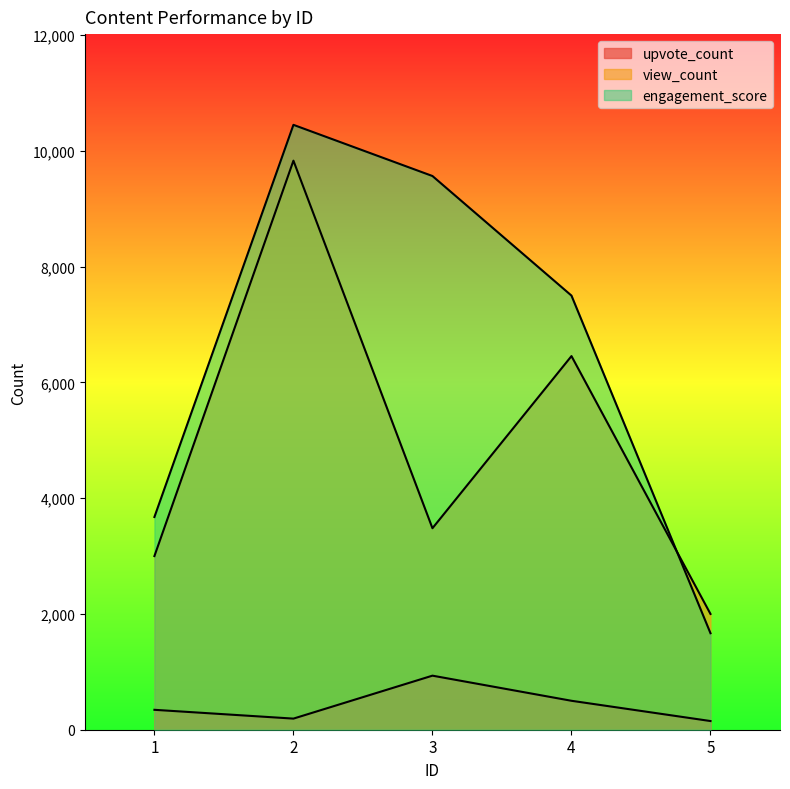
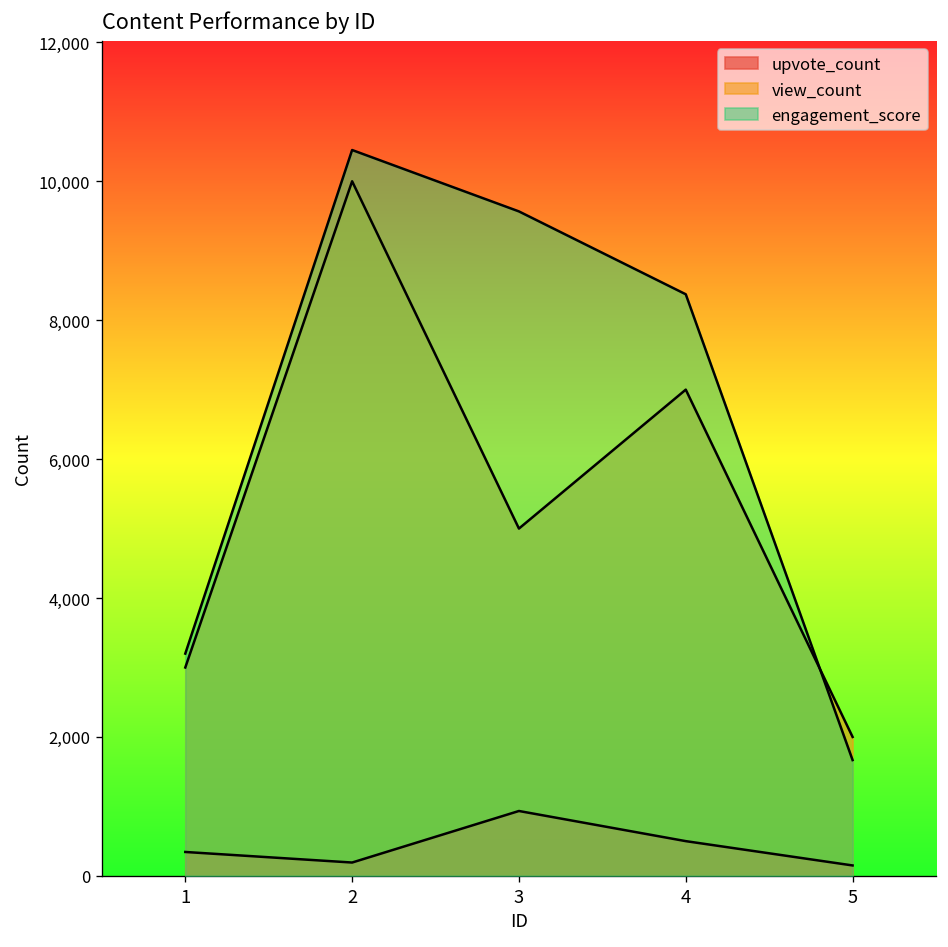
  {
    "upvote_count": {
      "1": "300",
      "2": "200",
      "3": "900",
      "4": "500",
      "5": "200"
    },
    "view_count": {
      "1": "3,000",
-     "2": "9,800",
-     "3": "3,500",
-     "4": "6,500",
+     "2": "10,000",
+     "3": "5,000",
+     "4": "7,000",
      "5": "2,000"
    },
    "engagement_score": {
-     "1": "3,700",
+     "1": "3,200",
      "2": "10,500",
      "3": "9,600",
-     "4": "7,500",
+     "4": "8,400",
      "5": "1,700"
    }
  }
